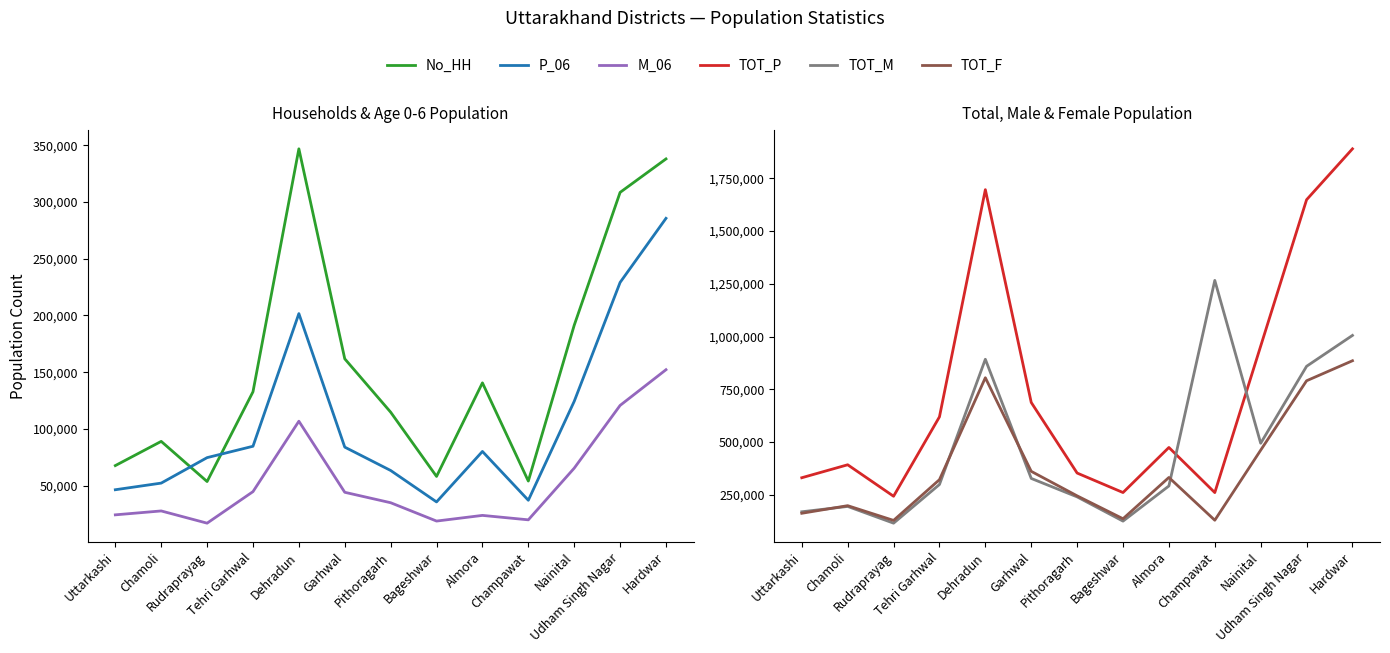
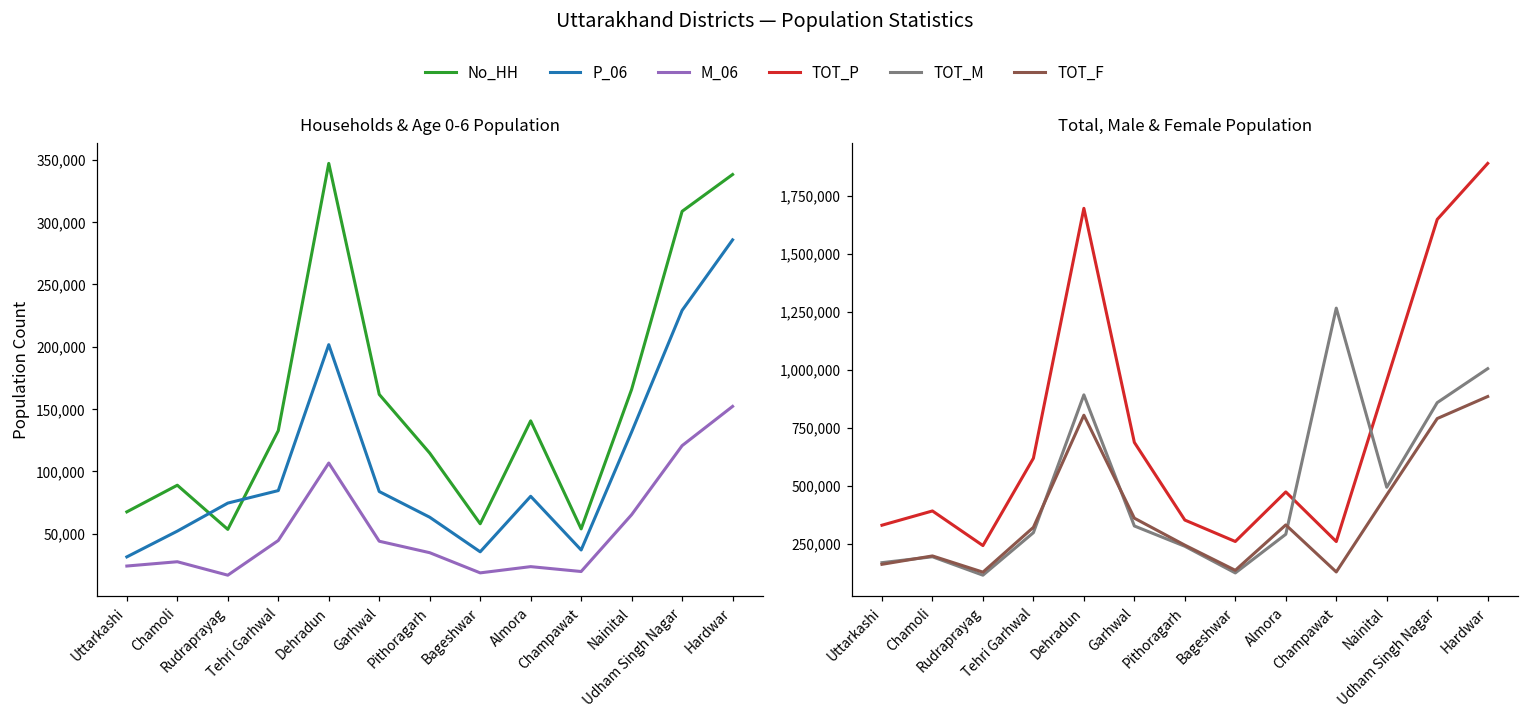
  {
    "Households & Age 0-6 Population": {
      "No_HH": {
        "Uttarkashi": "68,000",
        "Chamoli": "89,000",
        "Rudraprayag": "54,000",
        "Tehri Garhwal": "133,000",
        "Dehradun": "347,000",
        "Garhwal": "162,000",
        "Pithoragarh": "115,000",
        "Bageshwar": "58,000",
        "Almora": "141,000",
        "Champawat": "54,000",
-       "Nainital": "191,000",
+       "Nainital": "166,000",
        "Udham Singh Nagar": "309,000",
        "Hardwar": "338,000"
      },
      "P_06": {
-       "Uttarkashi": "46,000",
+       "Uttarkashi": "31,000",
        "Chamoli": "52,000",
        "Rudraprayag": "75,000",
        "Tehri Garhwal": "85,000",
        "Dehradun": "202,000",
        "Garhwal": "84,000",
        "Pithoragarh": "63,000",
        "Bageshwar": "36,000",
        "Almora": "80,000",
        "Champawat": "37,000",
-       "Nainital": "124,000",
+       "Nainital": "132,000",
        "Udham Singh Nagar": "229,000",
        "Hardwar": "286,000"
      },
      "M_06": {
        "Uttarkashi": "24,000",
        "Chamoli": "28,000",
        "Rudraprayag": "17,000",
        "Tehri Garhwal": "45,000",
        "Dehradun": "107,000",
        "Garhwal": "44,000",
        "Pithoragarh": "35,000",
        "Bageshwar": "19,000",
        "Almora": "24,000",
        "Champawat": "20,000",
        "Nainital": "65,000",
        "Udham Singh Nagar": "121,000",
        "Hardwar": "152,000"
      }
    },
    "Total, Male & Female Population": {
      "TOT_P": {
        "Uttarkashi": "330,000",
        "Chamoli": "390,000",
        "Rudraprayag": "240,000",
        "Tehri Garhwal": "620,000",
        "Dehradun": "1,700,000",
        "Garhwal": "690,000",
        "Pithoragarh": "350,000",
        "Bageshwar": "260,000",
        "Almora": "470,000",
        "Champawat": "260,000",
        "Nainital": "950,000",
        "Udham Singh Nagar": "1,650,000",
        "Hardwar": "1,890,000"
      },
      "TOT_M": {
        "Rudraprayag": "110,000",
        "Tehri Garhwal": "300,000",
        "Dehradun": "890,000",
        "Garhwal": "330,000",
        "Almora": "290,000",
        "Champawat": "1,270,000",
        "Nainital": "490,000",
        "Udham Singh Nagar": "860,000",
        "Hardwar": "1,010,000"
      },
      "TOT_F": {
        "Rudraprayag": "130,000",
        "Tehri Garhwal": "320,000",
        "Dehradun": "800,000",
        "Garhwal": "360,000",
        "Almora": "330,000",
        "Champawat": "130,000",
        "Nainital": "460,000",
        "Udham Singh Nagar": "790,000",
        "Hardwar": "890,000"
      }
    }
  }
